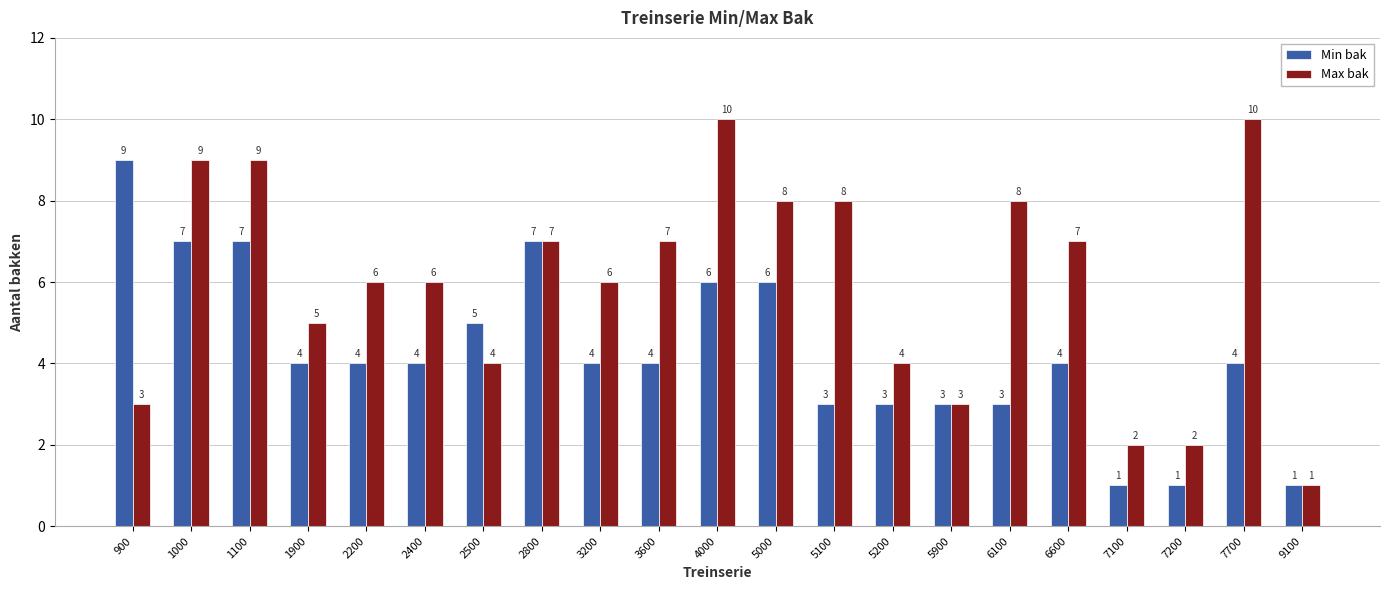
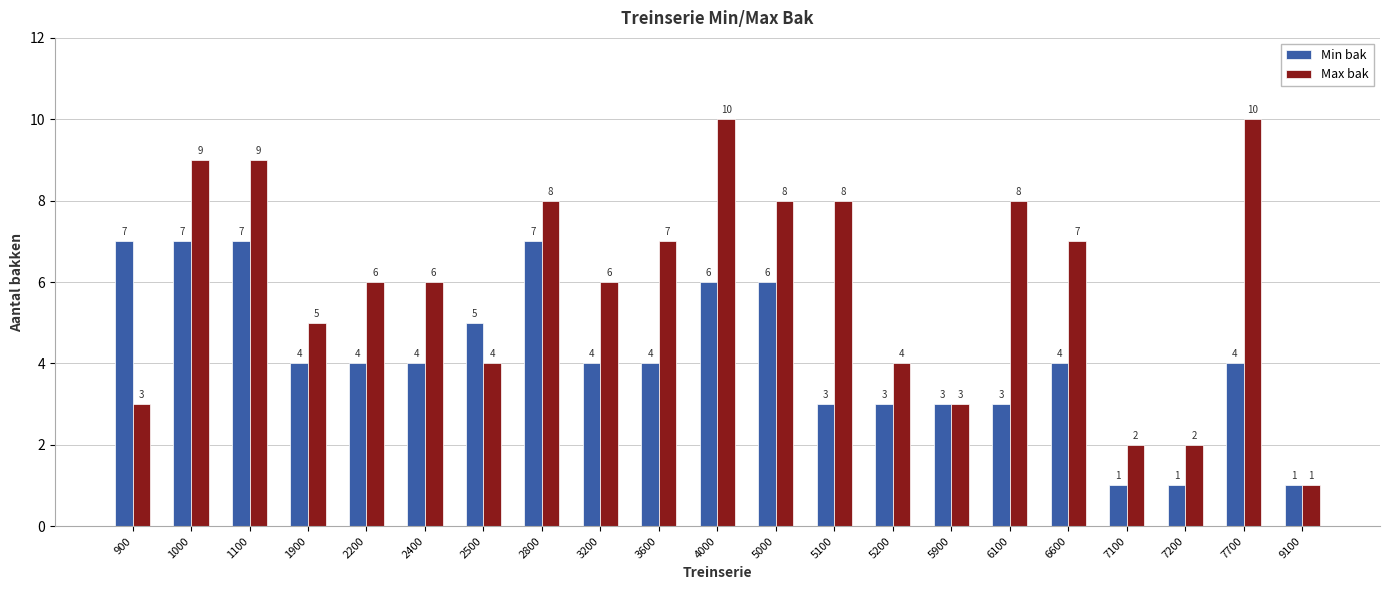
  {
    "Min bak": {
-     "900": 9,
+     "900": 7,
      "1000": 7,
      "1100": 7,
      "1900": 4,
      "2200": 4,
      "2400": 4,
      "2500": 5,
      "2800": 7,
      "3200": 4,
      "3600": 4,
      "4000": 6,
      "5000": 6,
      "5100": 3,
      "5200": 3,
      "5900": 3,
      "6100": 3,
      "6600": 4,
      "7100": 1,
      "7200": 1,
      "7700": 4,
      "9100": 1
    },
    "Max bak": {
      "900": 3,
      "1000": 9,
      "1100": 9,
      "1900": 5,
      "2200": 6,
      "2400": 6,
      "2500": 4,
-     "2800": 7,
+     "2800": 8,
      "3200": 6,
      "3600": 7,
      "4000": 10,
      "5000": 8,
      "5100": 8,
      "5200": 4,
      "5900": 3,
      "6100": 8,
      "6600": 7,
      "7100": 2,
      "7200": 2,
      "7700": 10,
      "9100": 1
    }
  }
